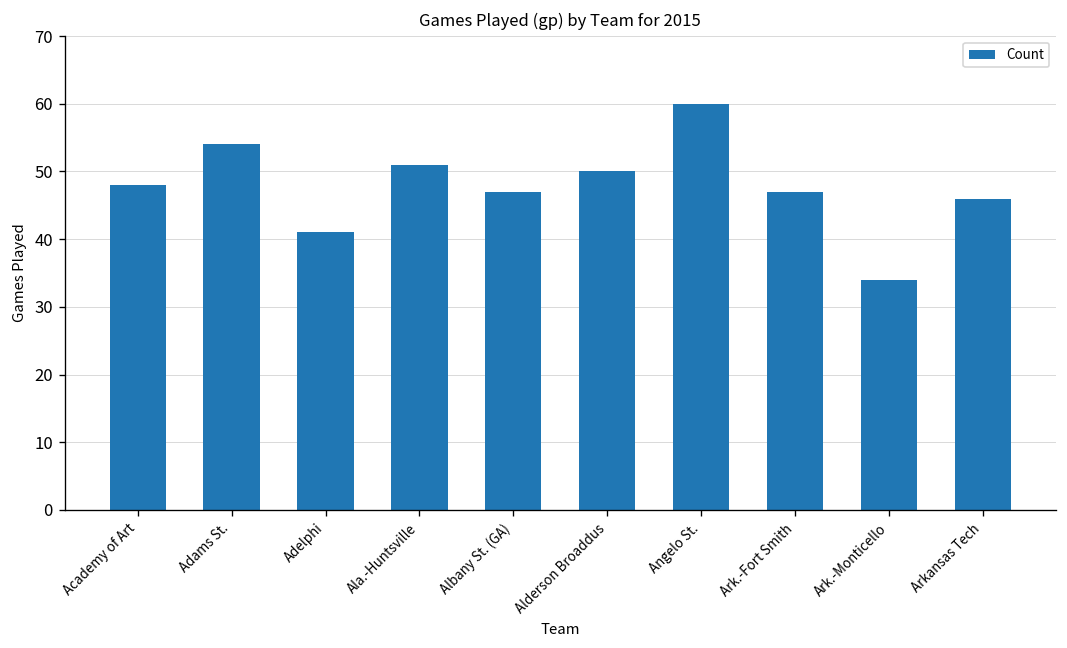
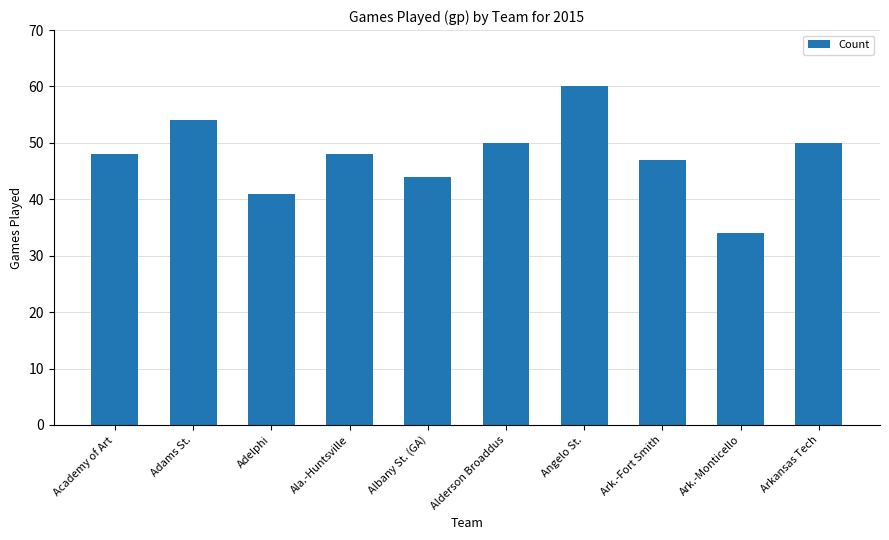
  {
    "Academy of Art": 48,
    "Adams St.": 54,
    "Adelphi": 41,
-   "Ala.-Huntsville": 51,
-   "Albany St. (GA)": 47,
+   "Ala.-Huntsville": 48,
+   "Albany St. (GA)": 44,
    "Alderson Broaddus": 50,
    "Angelo St.": 60,
    "Ark.-Fort Smith": 47,
    "Ark.-Monticello": 34,
-   "Arkansas Tech": 46
+   "Arkansas Tech": 50
  }
